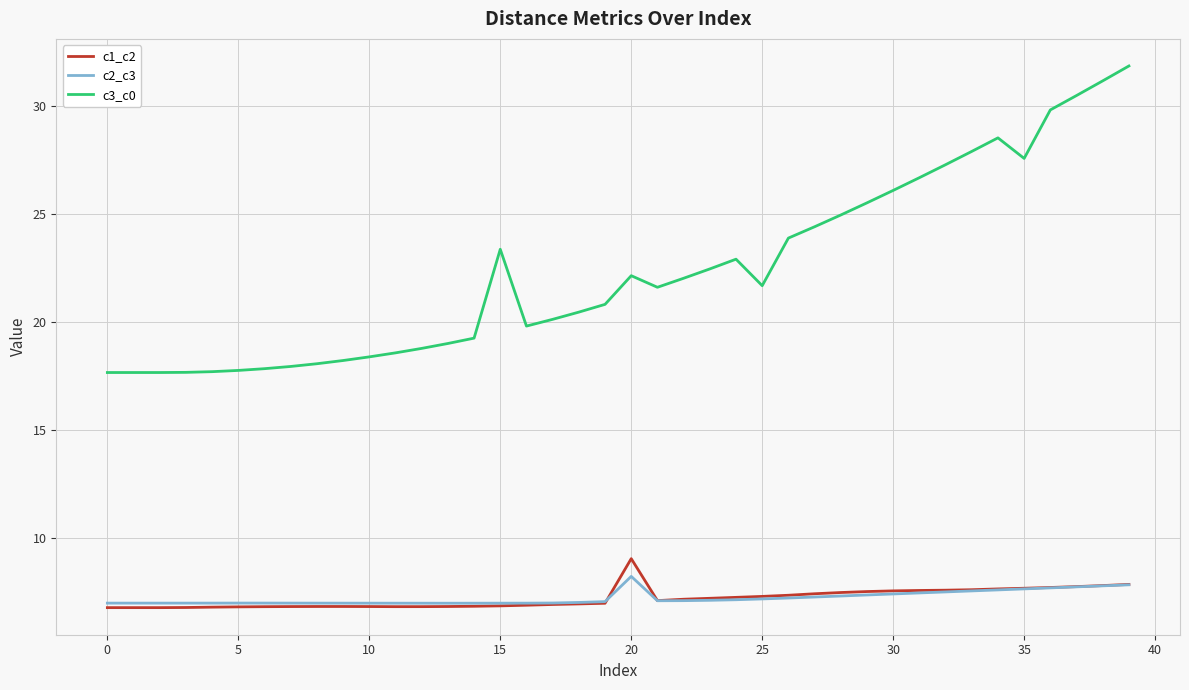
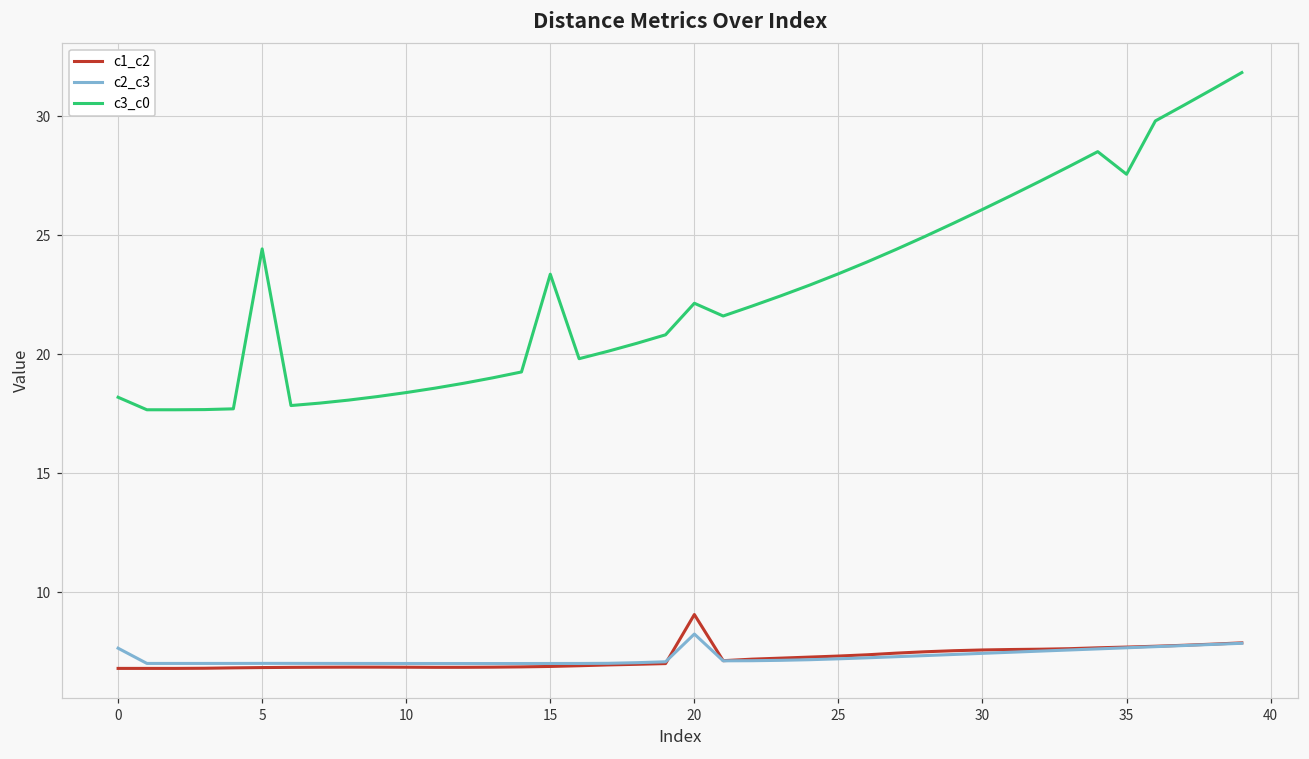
  {
    "c1_c2": {
      "0": 6.8,
      "5": 6.8,
      "10": 6.8,
      "15": 6.9,
      "20": 9.1,
      "30": 7.6
    },
    "c2_c3": {
-     "0": 7.0,
+     "0": 7.6,
      "5": 7.0,
      "10": 7.0,
      "15": 7.0,
      "20": 8.2,
      "30": 7.4
    },
    "c3_c0": {
-     "0": 17.7,
-     "5": 17.8,
+     "0": 18.2,
+     "5": 24.4,
      "10": 18.4,
      "15": 23.4,
      "20": 22.1,
-     "25": 21.7,
+     "25": 23.4,
      "30": 26.1,
      "35": 27.6
    }
  }
